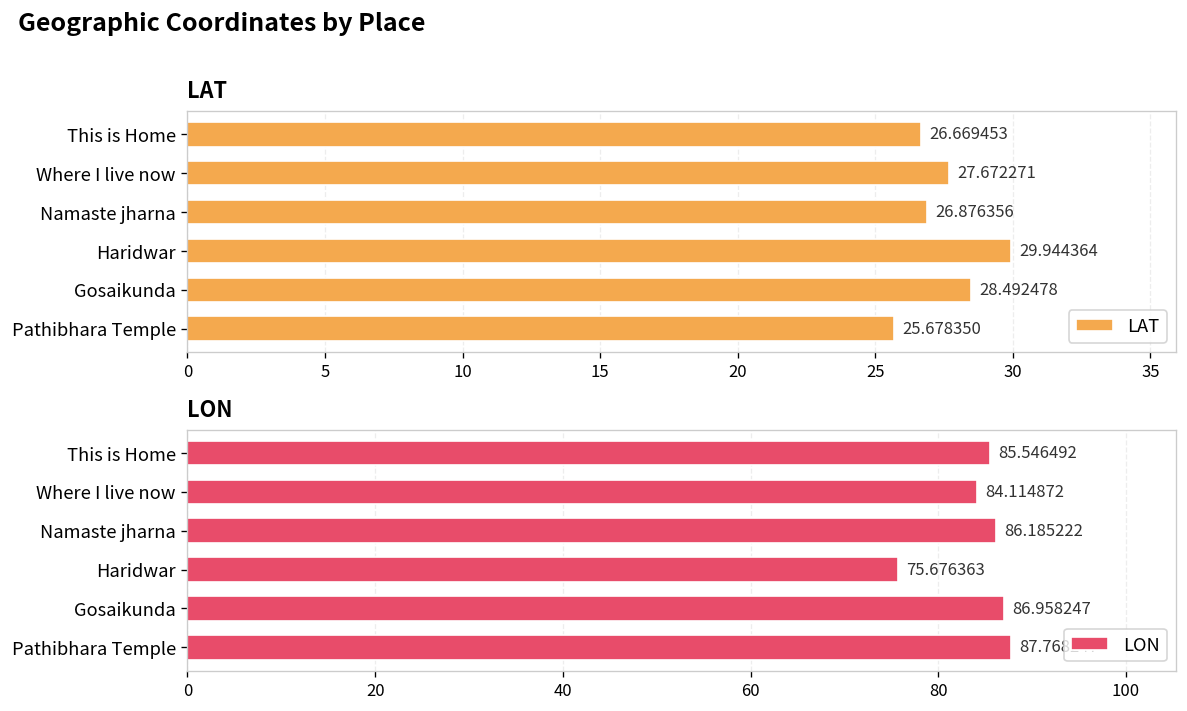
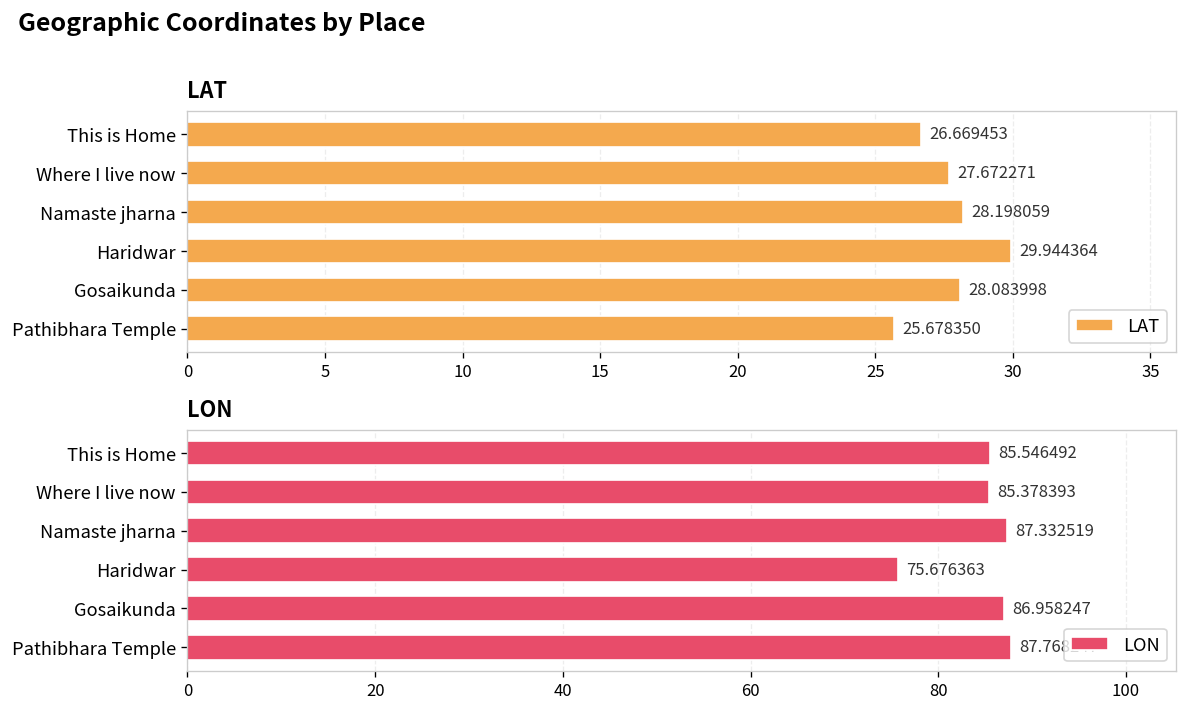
  {
    "LAT": {
      "This is Home": 26.669453,
      "Where I live now": 27.672271,
-     "Namaste jharna": 26.876356,
+     "Namaste jharna": 28.198059,
      "Haridwar": 29.944364,
-     "Gosaikunda": 28.492478,
+     "Gosaikunda": 28.083998,
      "Pathibhara Temple": 25.678350
    },
    "LON": {
      "This is Home": 85.546492,
-     "Where I live now": 84.114872,
-     "Namaste jharna": 86.185222,
+     "Where I live now": 85.378393,
+     "Namaste jharna": 87.332519,
      "Haridwar": 75.676363,
      "Gosaikunda": 86.958247
    }
  }
